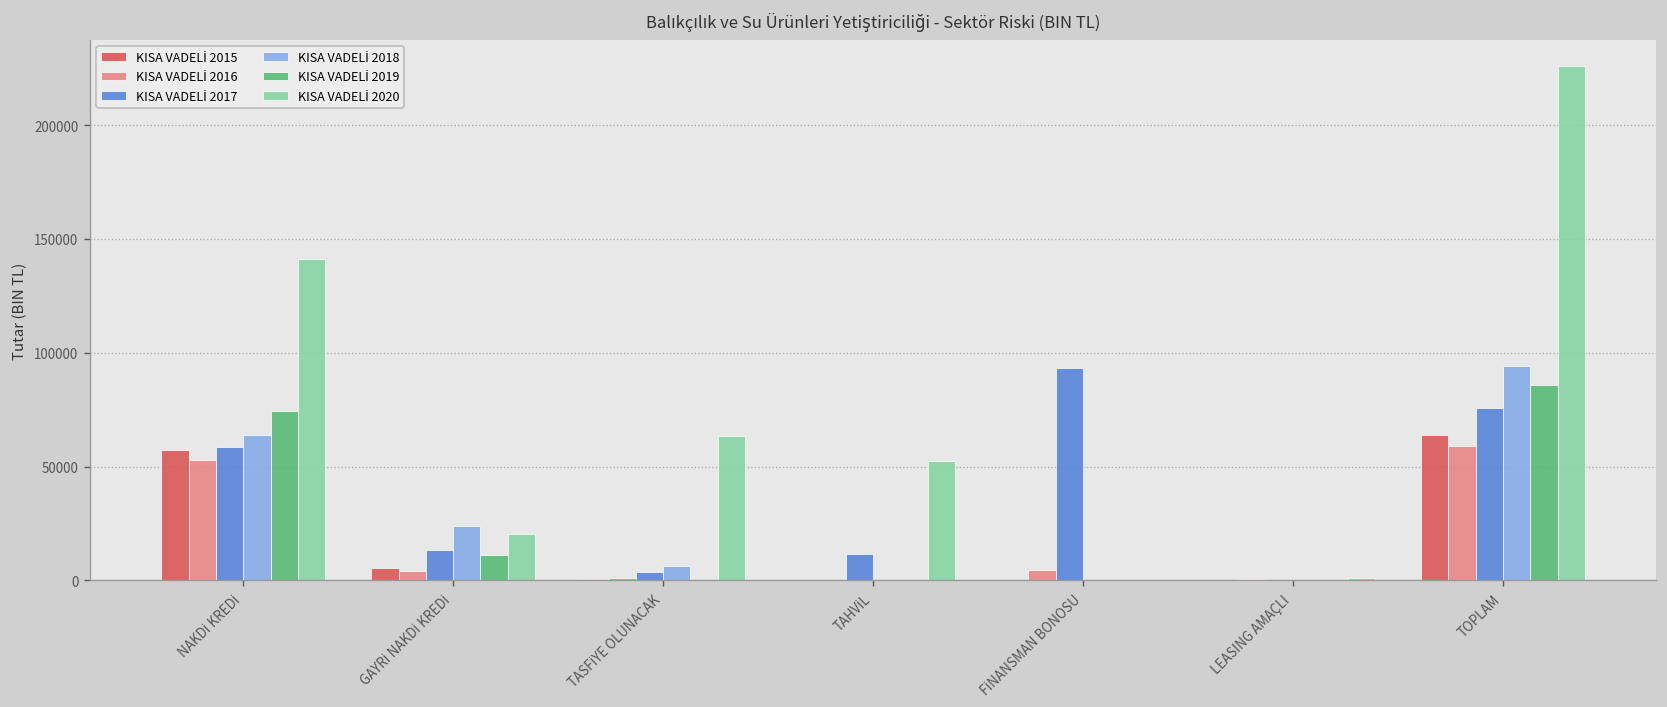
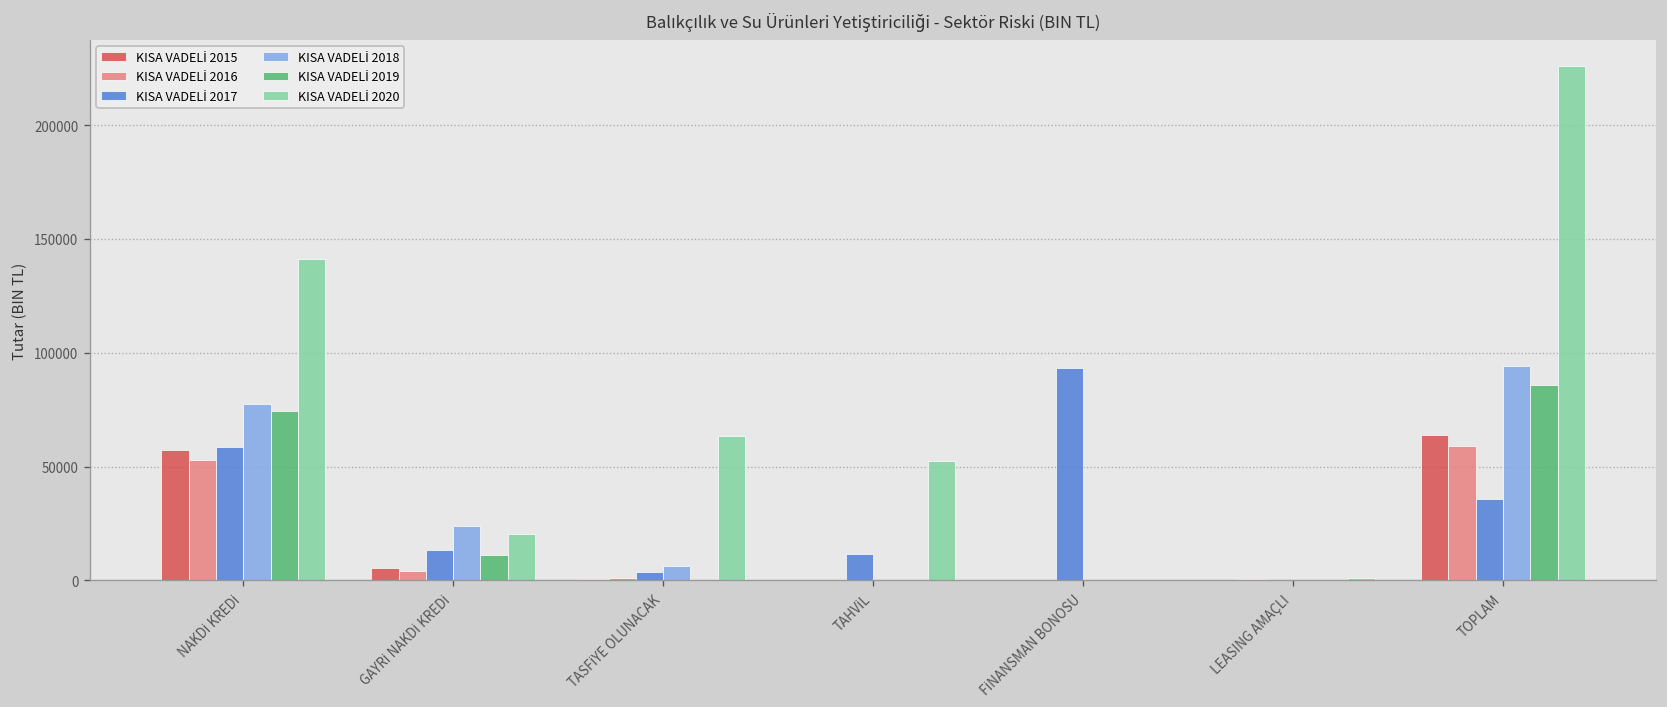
  {
    "KISA VADELİ 2015": {
      "NAKDİ KREDİ": 57000,
      "GAYRİ NAKDİ KREDİ": 5000,
      "TAHVİL": 0,
      "FİNANSMAN BONOSU": 0,
      "TOPLAM": 64000
    },
    "KISA VADELİ 2016": {
      "NAKDİ KREDİ": 53000,
      "GAYRİ NAKDİ KREDİ": 4000,
      "TAHVİL": 0,
-     "FİNANSMAN BONOSU": 5000,
+     "FİNANSMAN BONOSU": 0,
      "TOPLAM": 59000
    },
    "KISA VADELİ 2017": {
      "NAKDİ KREDİ": 58000,
      "GAYRİ NAKDİ KREDİ": 14000,
      "TASFİYE OLUNACAK": 4000,
      "TAHVİL": 11000,
      "FİNANSMAN BONOSU": 93000,
-     "TOPLAM": 76000
+     "TOPLAM": 36000
    },
    "KISA VADELİ 2018": {
-     "NAKDİ KREDİ": 64000,
+     "NAKDİ KREDİ": 78000,
      "GAYRİ NAKDİ KREDİ": 24000,
      "TASFİYE OLUNACAK": 6000,
      "TAHVİL": 0,
      "FİNANSMAN BONOSU": 0,
      "LEASING AMAÇLI": 0,
      "TOPLAM": 94000
    },
    "KISA VADELİ 2019": {
      "NAKDİ KREDİ": 74000,
      "GAYRİ NAKDİ KREDİ": 11000,
      "TAHVİL": 0,
      "FİNANSMAN BONOSU": 0,
      "TOPLAM": 86000
    },
    "KISA VADELİ 2020": {
      "NAKDİ KREDİ": 141000,
      "GAYRİ NAKDİ KREDİ": 20000,
      "TASFİYE OLUNACAK": 64000,
      "TAHVİL": 52000,
      "FİNANSMAN BONOSU": 0,
      "TOPLAM": 226000
    }
  }
